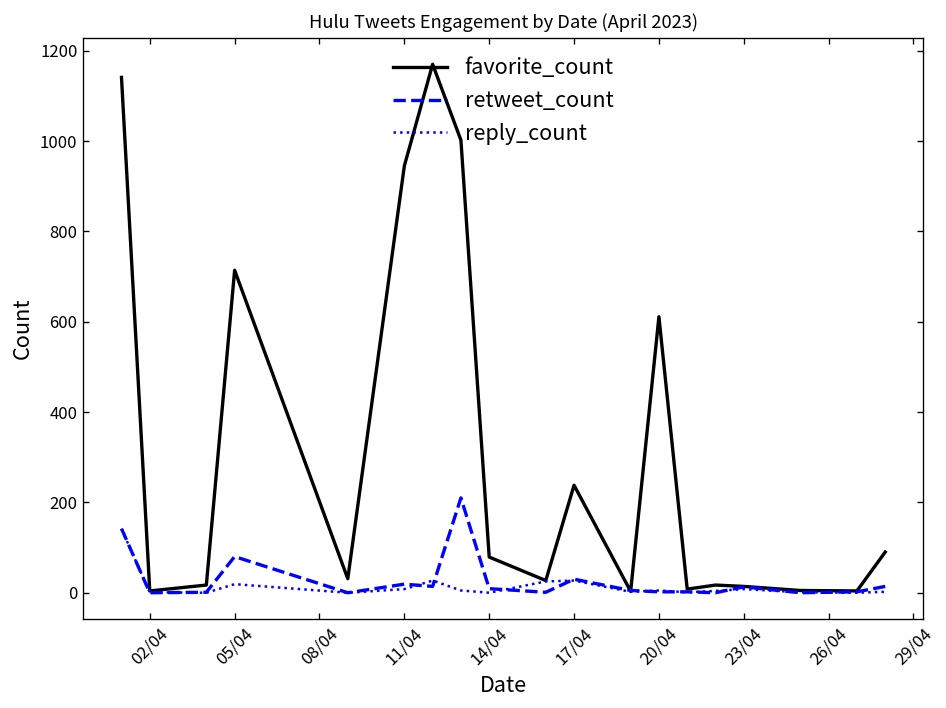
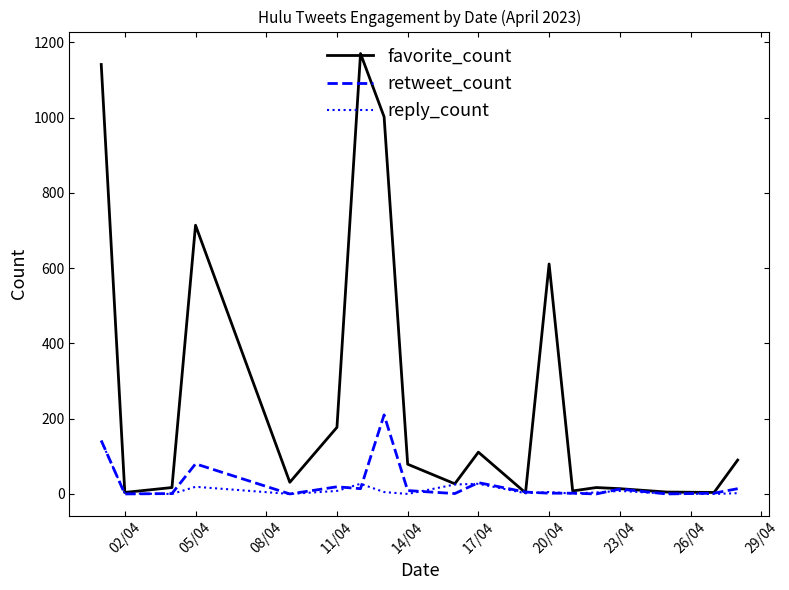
  {
    "favorite_count": {
      "05/04": 710,
-     "11/04": 950,
+     "11/04": 180,
      "14/04": 80,
-     "17/04": 240,
+     "17/04": 110,
      "20/04": 610
    }
  }
